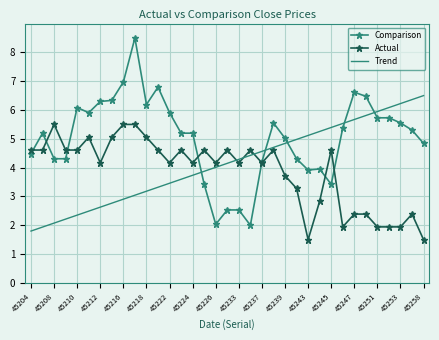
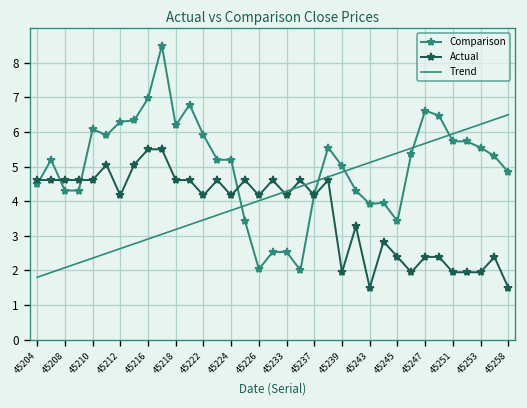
  {
    "Actual": {
      "45204": 4.6,
-     "45208": 5.5,
+     "45208": 4.6,
      "45210": 4.6,
      "45212": 4.2,
      "45216": 5.5,
-     "45218": 5.1,
+     "45218": 4.6,
      "45222": 4.2,
      "45224": 4.2,
      "45226": 4.2,
      "45233": 4.2,
-     "45239": 3.7,
+     "45239": 1.9,
      "45243": 1.5,
-     "45245": 4.6,
+     "45245": 2.4,
      "45247": 2.4,
      "45251": 1.9,
      "45253": 1.9,
      "45258": 1.5
    }
  }
